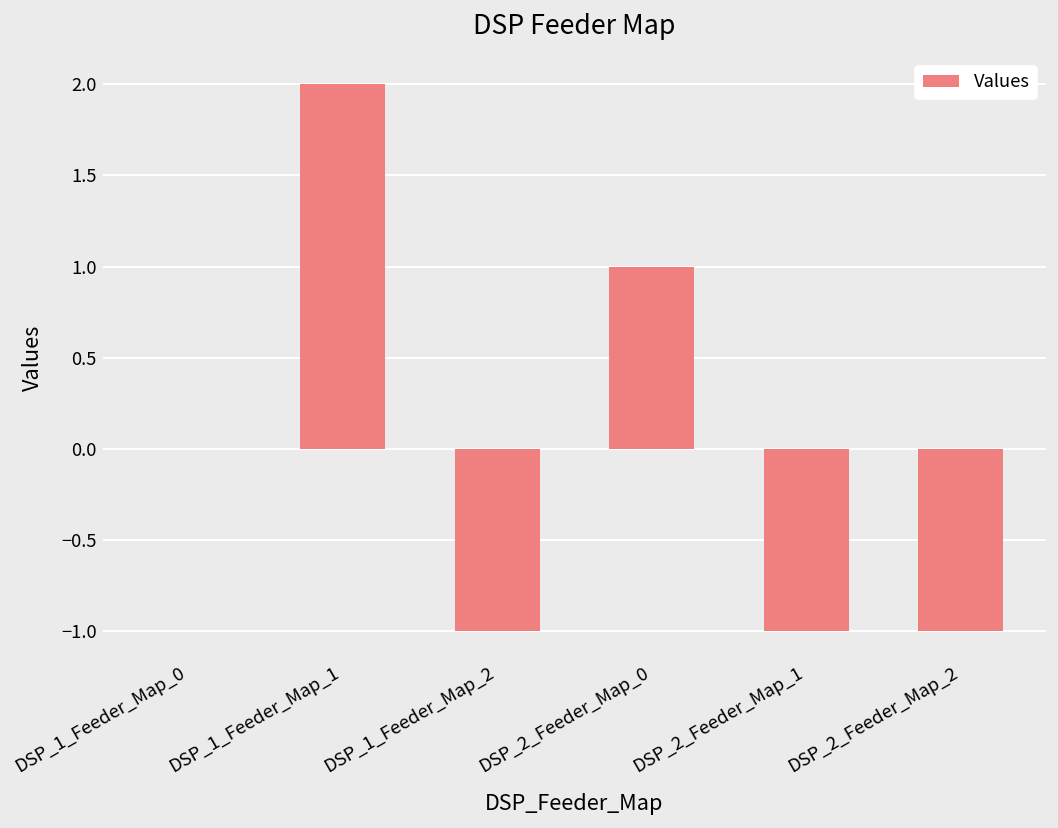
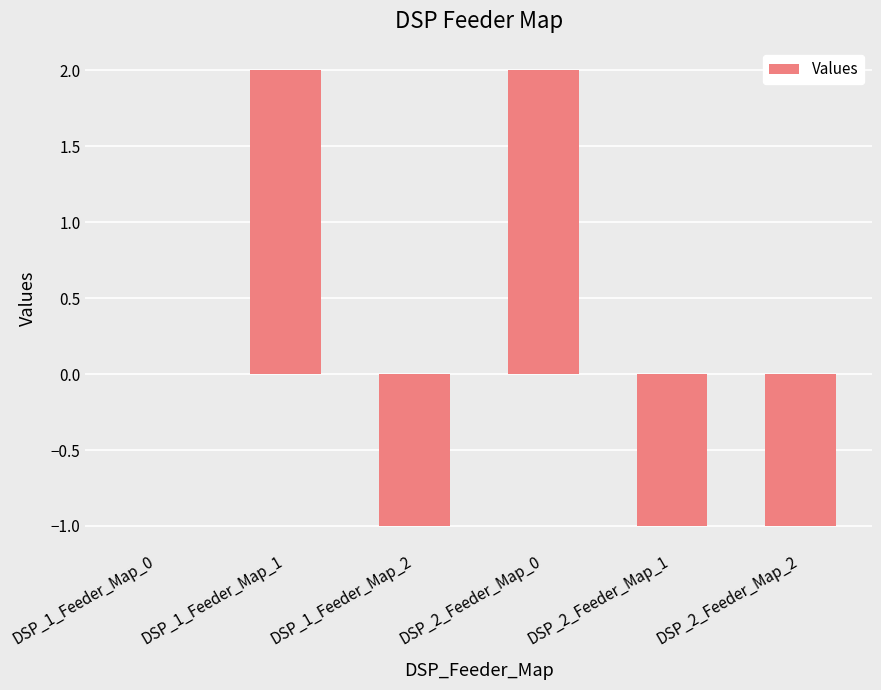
  {
    "DSP_1_Feeder_Map_0": 0,
    "DSP_1_Feeder_Map_1": 2,
    "DSP_1_Feeder_Map_2": -1,
-   "DSP_2_Feeder_Map_0": 1,
+   "DSP_2_Feeder_Map_0": 2,
    "DSP_2_Feeder_Map_1": -1,
    "DSP_2_Feeder_Map_2": -1
  }
